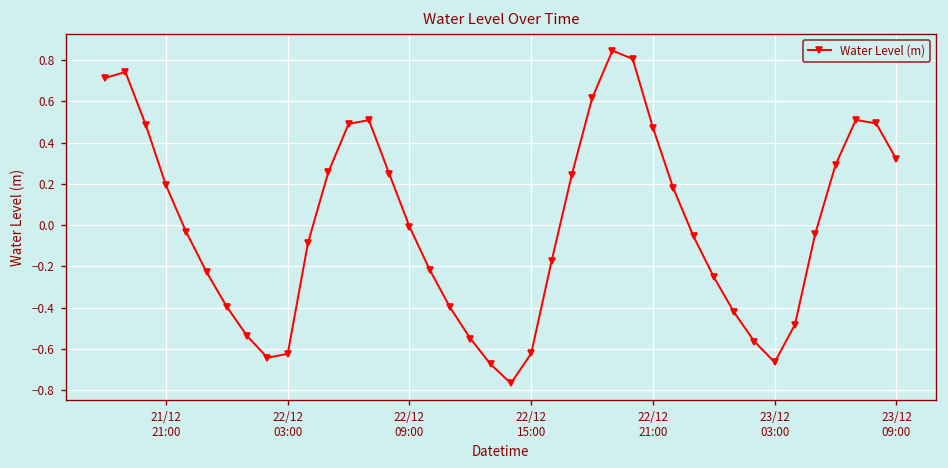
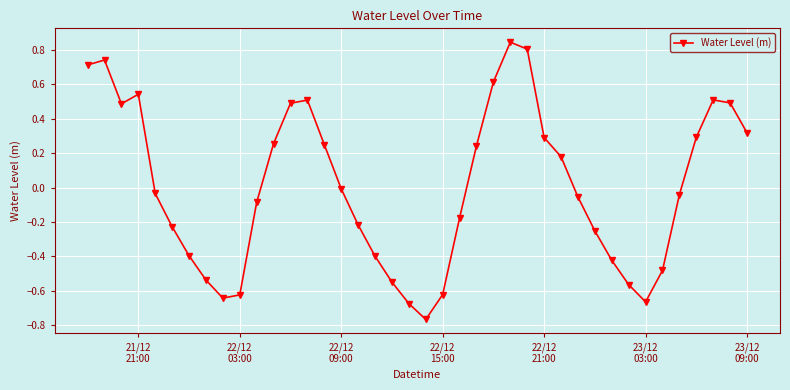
  {
-   "21/12 21:00": 0.19,
+   "21/12 21:00": 0.54,
    "22/12 03:00": -0.62,
    "22/12 09:00": -0.01,
    "22/12 15:00": -0.62,
-   "22/12 21:00": 0.47,
+   "22/12 21:00": 0.29,
    "23/12 03:00": -0.67,
    "23/12 09:00": 0.32
  }
